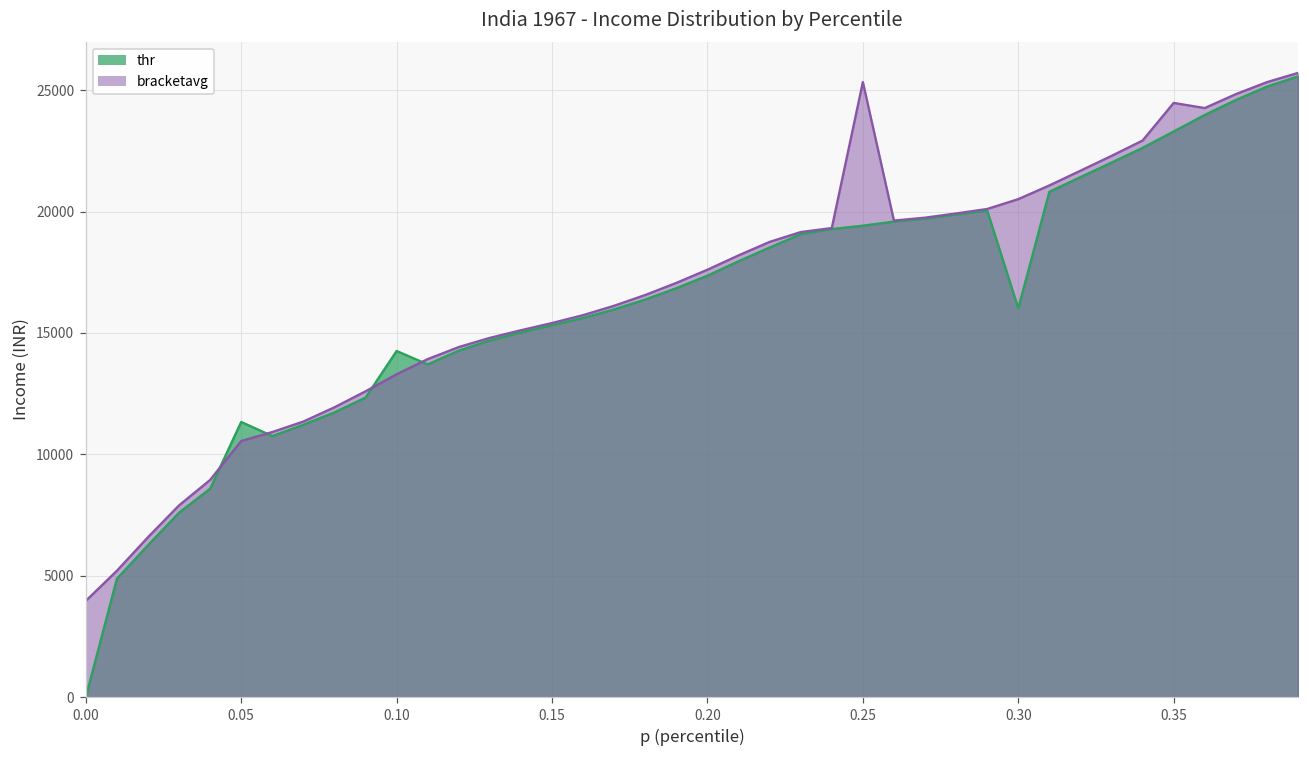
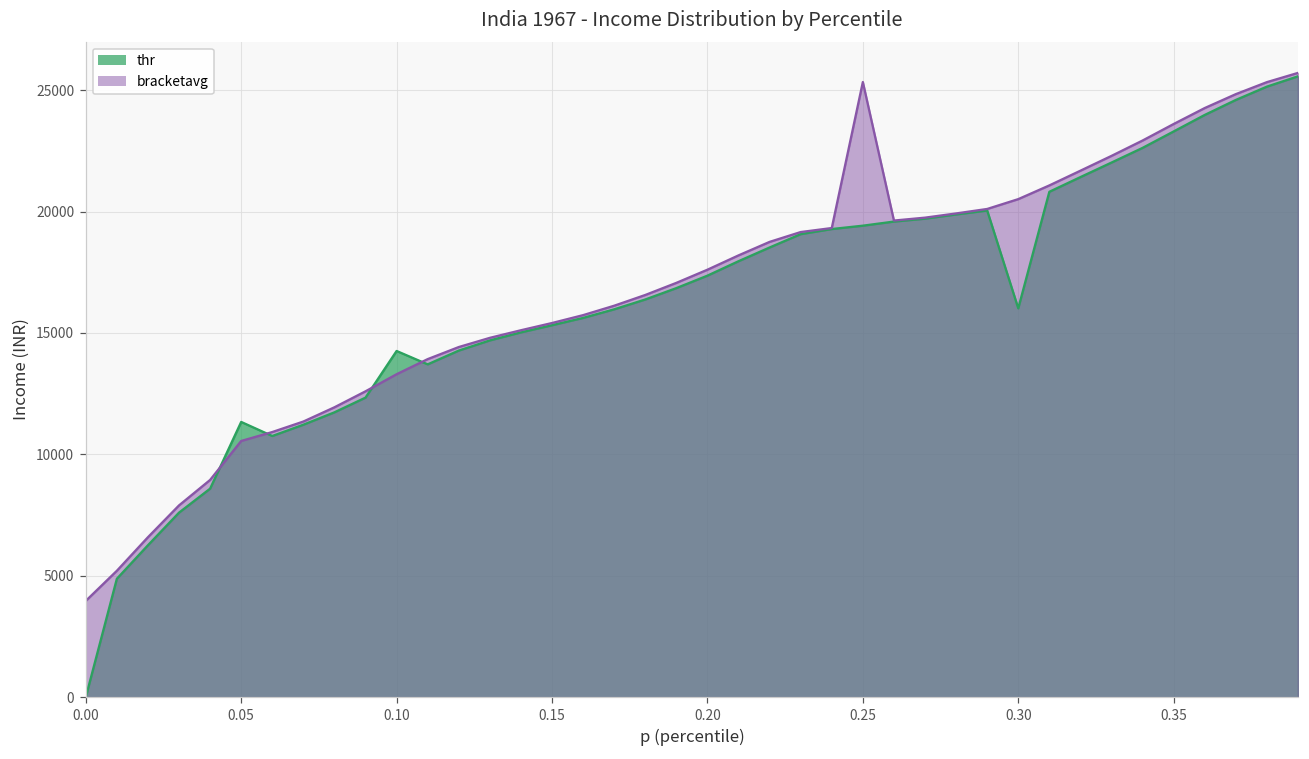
  {
    "thr": {
      "0.00": 0,
      "0.05": 11300,
      "0.10": 14300,
      "0.20": 17400,
      "0.25": 19400,
      "0.30": 16000,
      "0.35": 23300
    },
    "bracketavg": {
      "0.00": 4000,
      "0.05": 10600,
      "0.10": 13300,
      "0.20": 17600,
      "0.25": 25300,
      "0.30": 20500,
-     "0.35": 24500
+     "0.35": 23600
    }
  }
